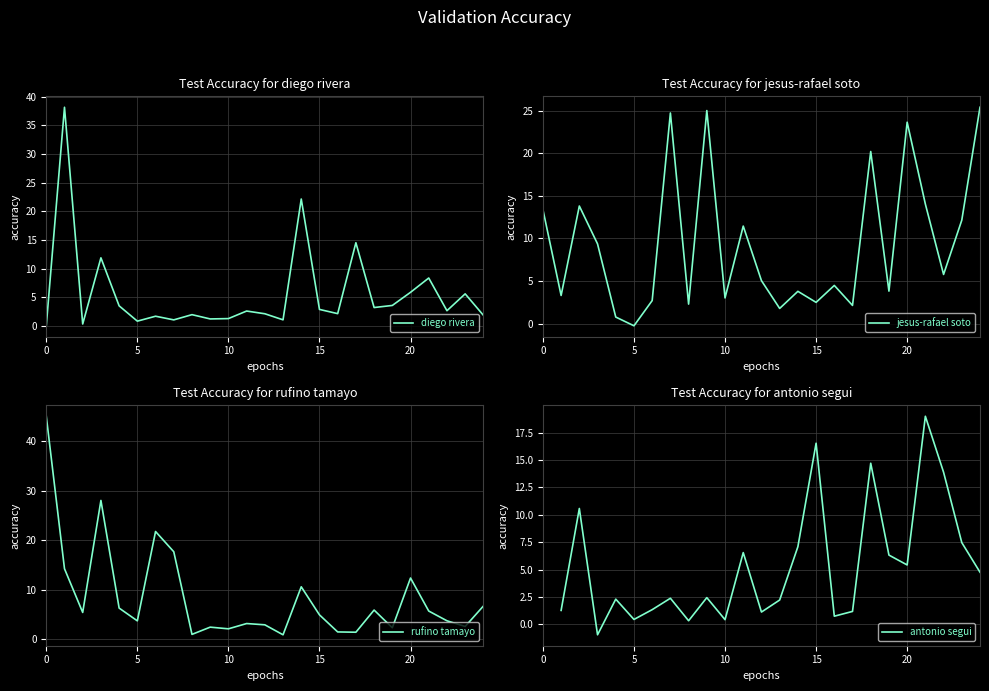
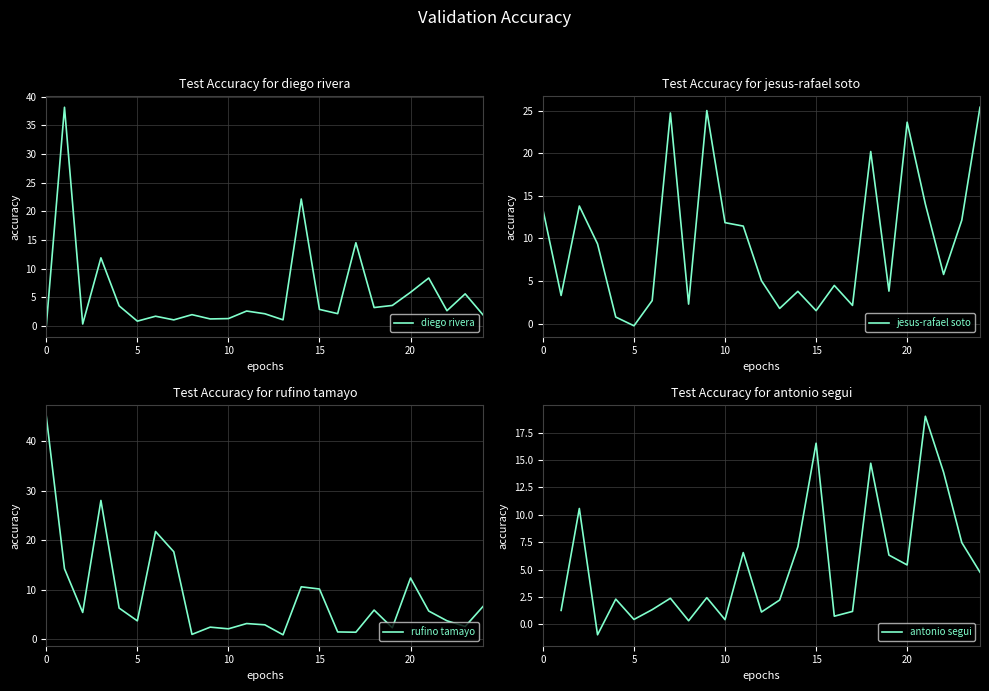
  {
    "Test Accuracy for diego rivera": {
      "0": 0,
      "5": 1,
      "10": 1,
      "15": 3,
      "20": 6
    },
    "Test Accuracy for jesus-rafael soto": {
      "0": 13,
      "5": 0,
-     "10": 3,
-     "15": 2.5,
+     "10": 12,
+     "15": 1.5,
      "20": 24
    },
    "Test Accuracy for rufino tamayo": {
      "0": 45,
      "5": 4,
      "10": 2,
-     "15": 5,
+     "15": 10,
      "20": 12
    },
    "Test Accuracy for antonio segui": {
      "5": 0.4,
      "10": 0.4,
      "15": 16.5,
      "20": 5.4
    }
  }
